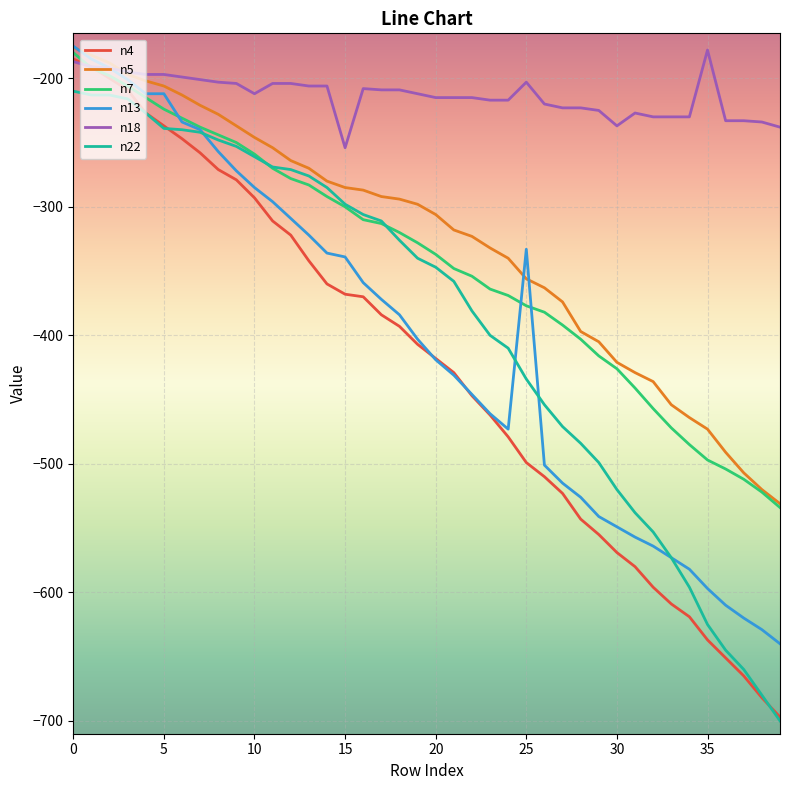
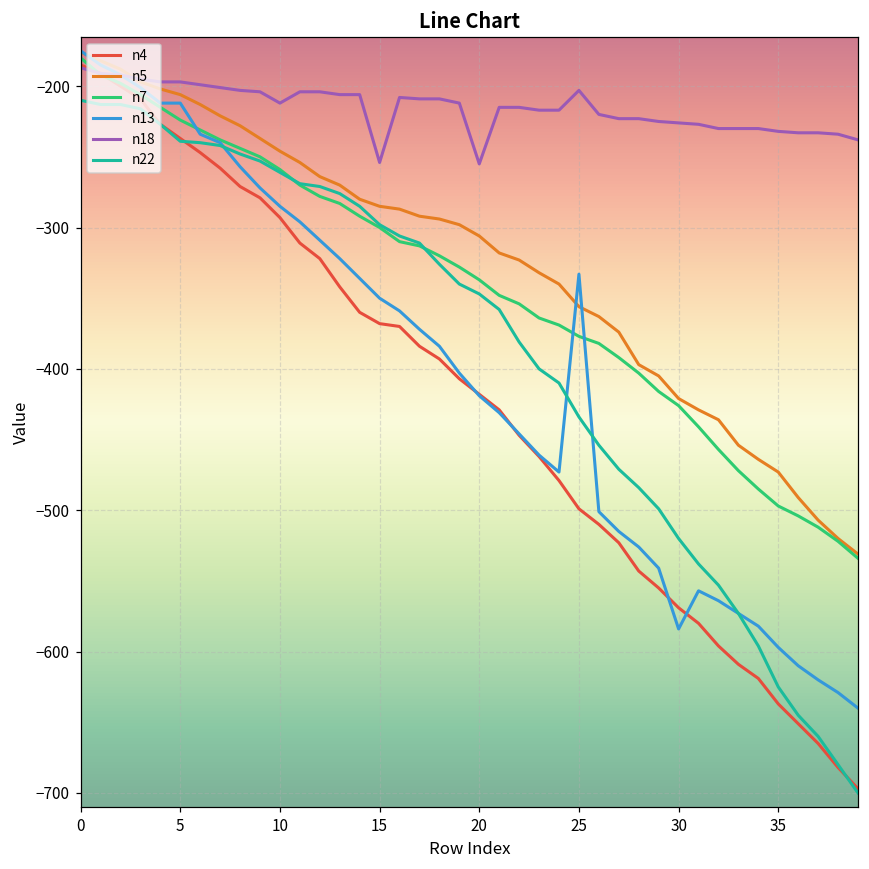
  {
    "n13": {
      "5": -212,
      "10": -285,
-     "15": -339,
+     "15": -350,
      "25": -333,
-     "30": -549,
+     "30": -584,
      "35": -597
    },
    "n18": {
      "0": -187,
      "5": -197,
      "10": -212,
      "15": -254,
-     "20": -215,
+     "20": -255,
      "25": -203,
-     "30": -237,
-     "35": -178
+     "30": -226,
+     "35": -232
    }
  }
